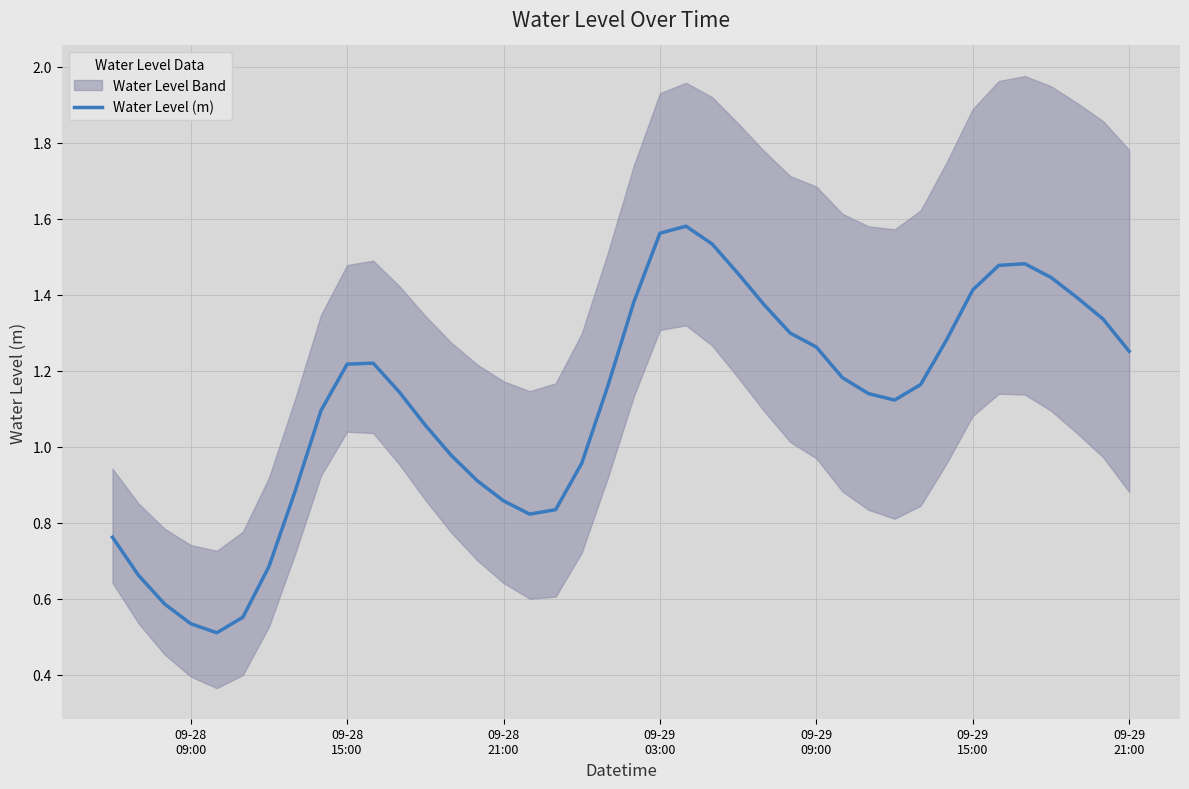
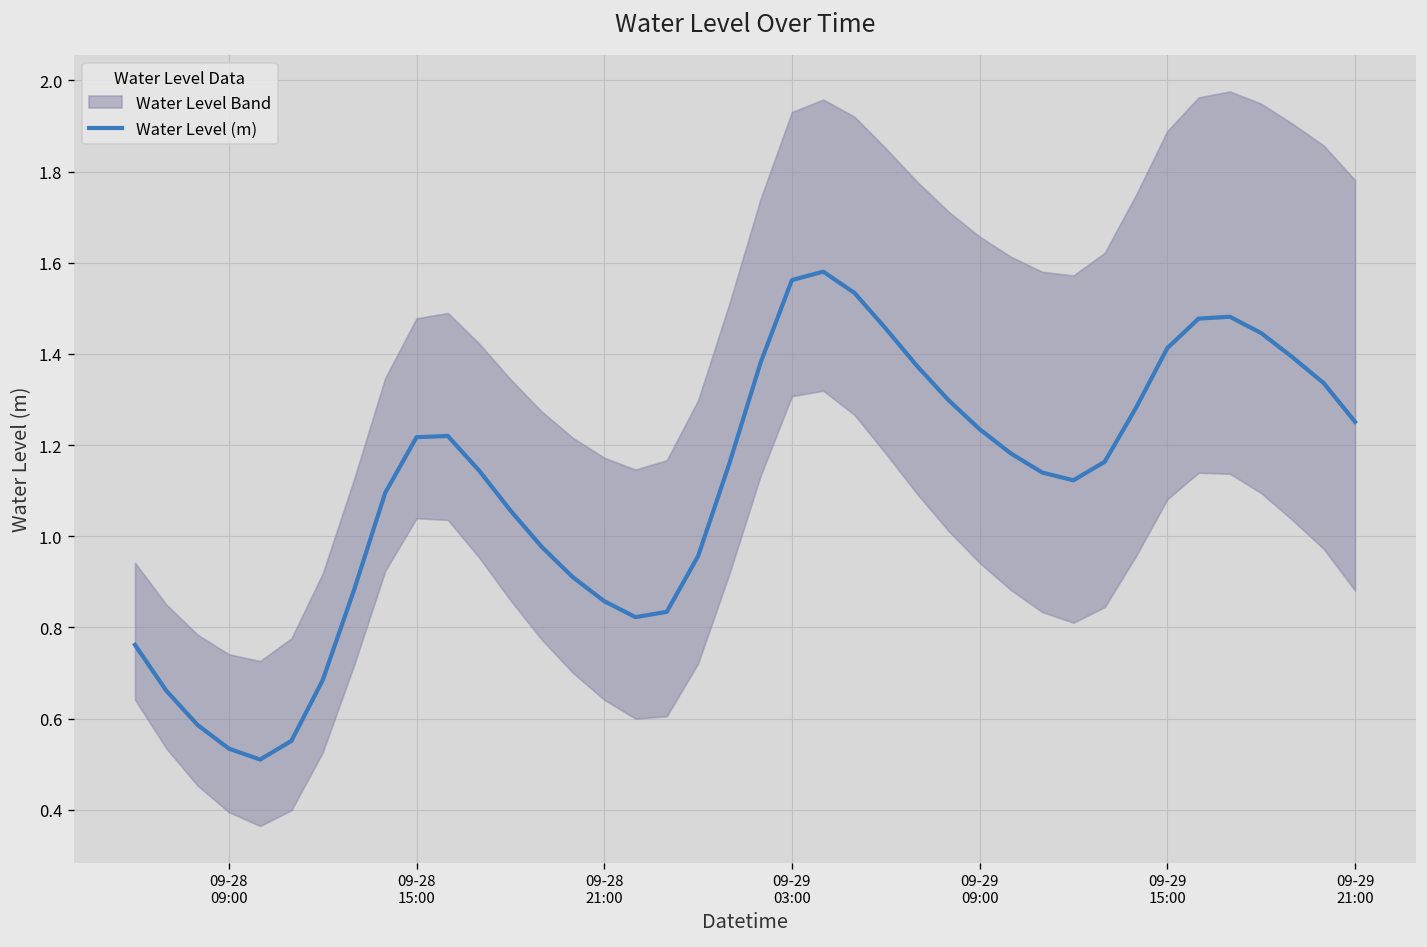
  {
    "Water Level (m)": {
      "09-28 09:00": 0.53,
      "09-28 15:00": 1.22,
      "09-28 21:00": 0.86,
      "09-29 03:00": 1.56,
-     "09-29 09:00": 1.26,
+     "09-29 09:00": 1.23,
      "09-29 15:00": 1.41,
      "09-29 21:00": 1.25
    }
  }
